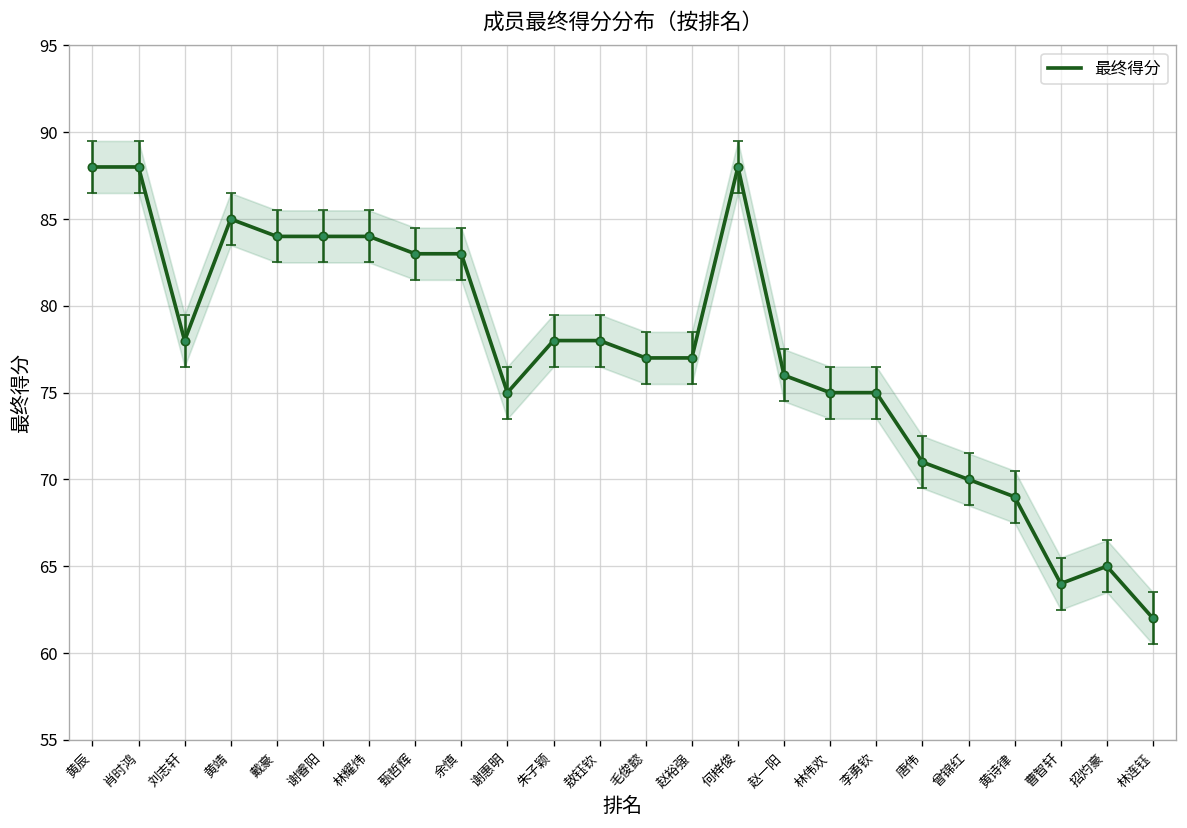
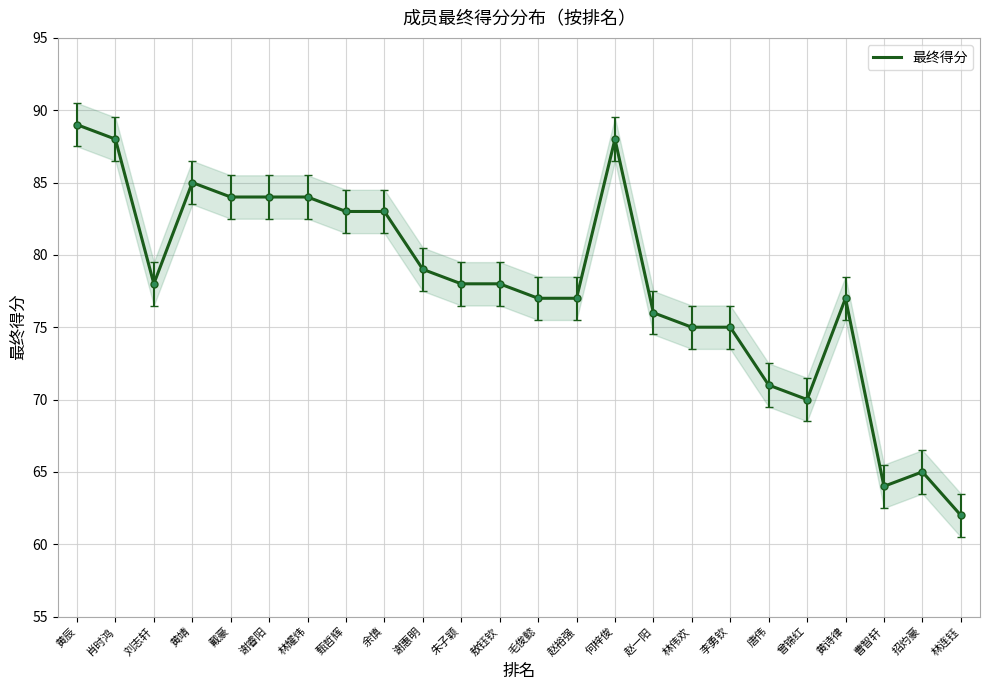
  {
    "最终得分": {
-     "黄辰": 88,
+     "黄辰": 89,
      "肖时鸿": 88,
      "刘志轩": 78,
      "黄靖": 85,
      "戴豪": 84,
      "谢睿阳": 84,
      "林耀炜": 84,
      "甄哲辉": 83,
      "余慎": 83,
-     "谢惠明": 75,
+     "谢惠明": 79,
      "朱子颖": 78,
      "敖钰钦": 78,
      "毛俊懿": 77,
      "赵裕强": 77,
      "何梓俊": 88,
      "赵一阳": 76,
      "林伟欢": 75,
      "李勇钦": 75,
      "唐伟": 71,
      "曾锦红": 70,
-     "黄诗律": 69,
+     "黄诗律": 77,
      "曹智轩": 64,
      "招灼豪": 65,
      "林连钰": 62
    }
  }
